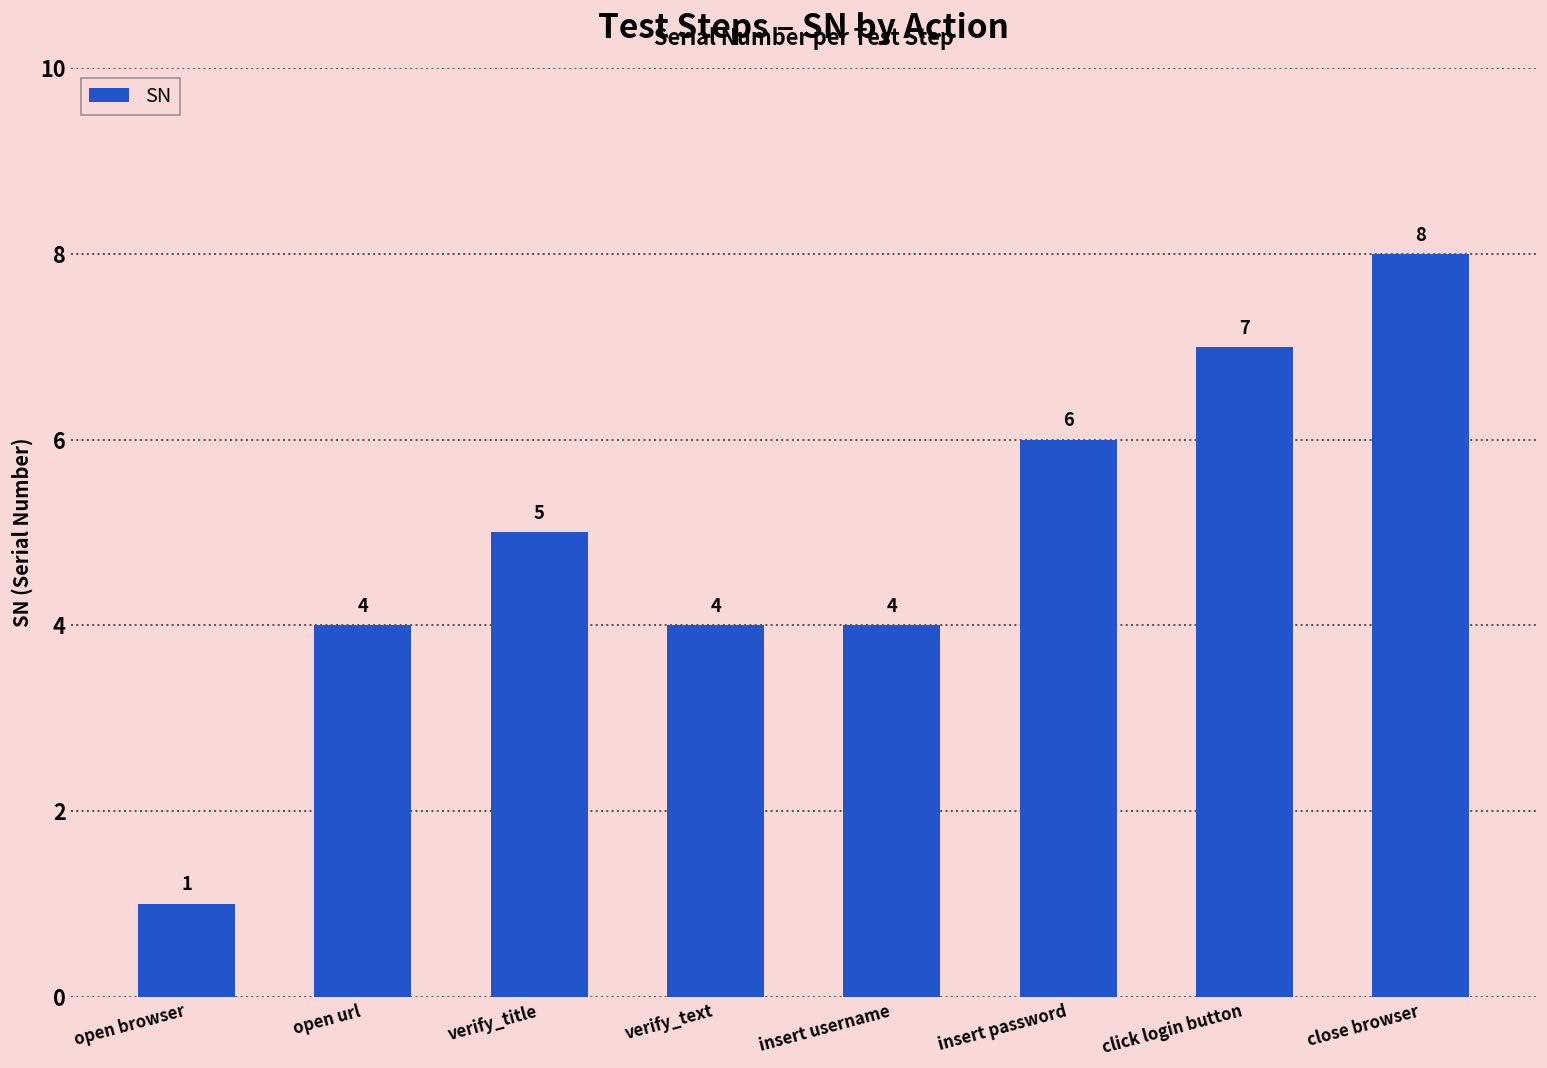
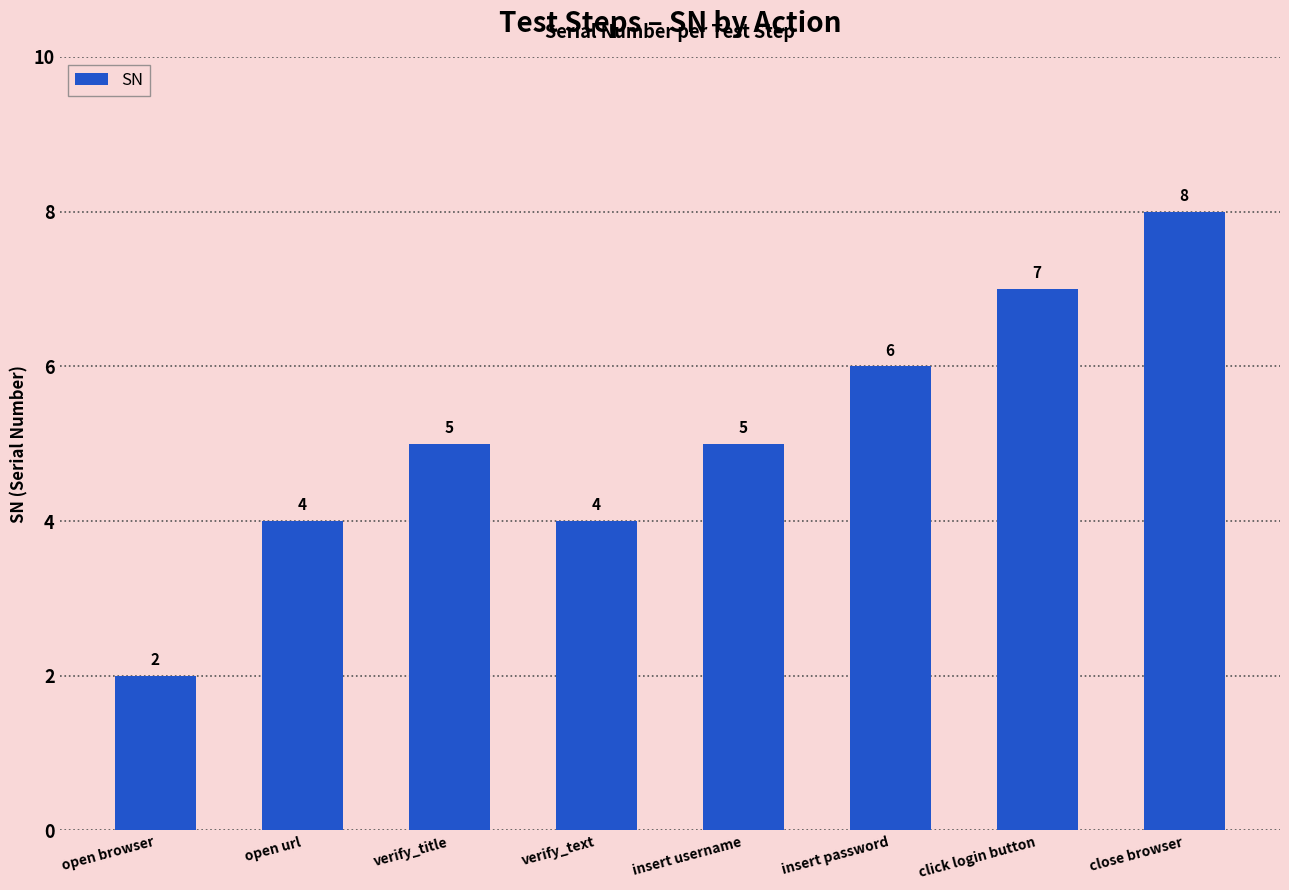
  {
-   "open browser": 1,
+   "open browser": 2,
    "open url": 4,
    "verify_title": 5,
    "verify_text": 4,
-   "insert username": 4,
+   "insert username": 5,
    "insert password": 6,
    "click login button": 7,
    "close browser": 8
  }
